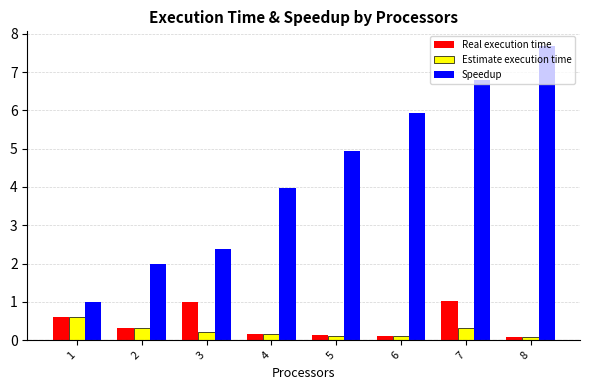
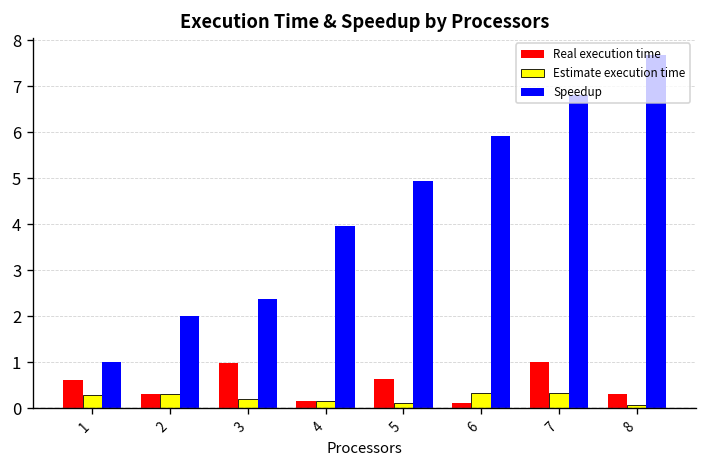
  {
    "Real execution time": {
      "1": 0.6,
      "2": 0.3,
      "3": 1.0,
      "4": 0.2,
-     "5": 0.1,
+     "5": 0.6,
      "6": 0.1,
      "7": 1.0,
-     "8": 0.1
+     "8": 0.3
    },
    "Estimate execution time": {
-     "1": 0.6,
+     "1": 0.3,
      "2": 0.3,
      "3": 0.2,
      "4": 0.2,
      "5": 0.1,
-     "6": 0.1,
+     "6": 0.3,
      "7": 0.3,
      "8": 0.1
    },
    "Speedup": {
      "1": 1.0,
      "2": 2.0,
      "3": 2.4,
      "4": 4.0,
      "5": 4.9,
      "6": 5.9
    }
  }
